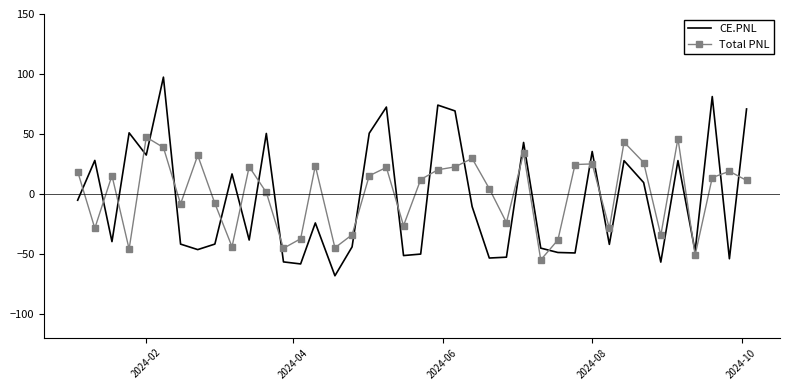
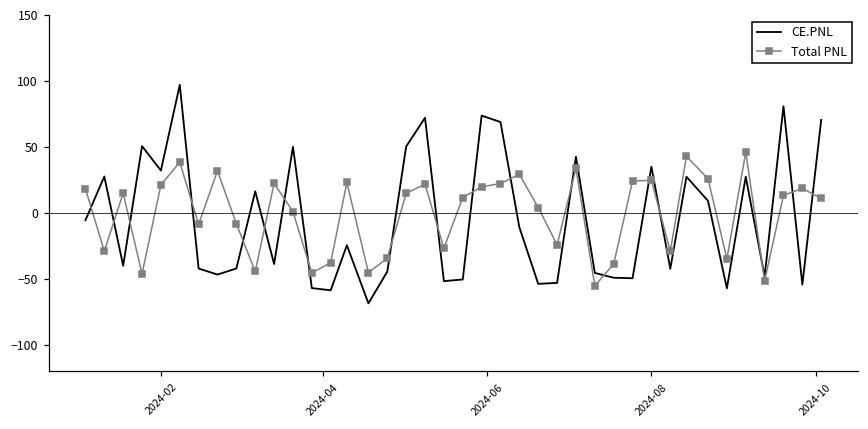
  {
    "CE.PNL": {
      "2024-02": 32,
      "2024-08": 35
    },
    "Total PNL": {
-     "2024-02": 47,
+     "2024-02": 21,
      "2024-08": 25
    }
  }
